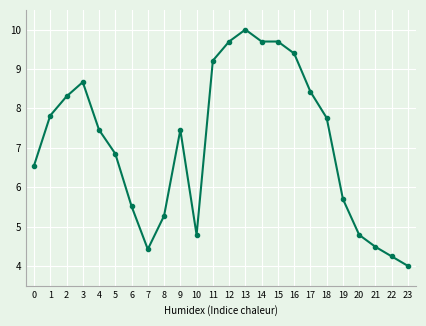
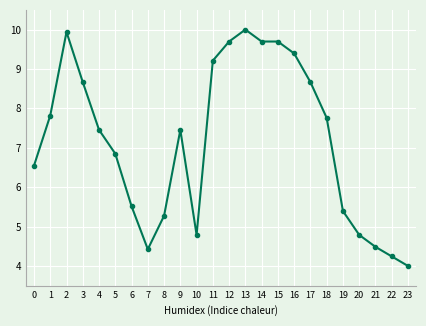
  {
    "0": 6.5,
    "1": 7.8,
-   "2": 8.3,
+   "2": 9.9,
    "3": 8.7,
    "4": 7.5,
    "5": 6.8,
    "6": 5.5,
    "7": 4.4,
    "8": 5.3,
    "9": 7.5,
    "10": 4.8,
    "11": 9.2,
    "12": 9.7,
    "13": 10.0,
    "14": 9.7,
    "15": 9.7,
    "16": 9.4,
-   "17": 8.4,
+   "17": 8.7,
    "18": 7.8,
-   "19": 5.7,
+   "19": 5.4,
    "20": 4.8,
    "21": 4.5,
    "22": 4.2,
    "23": 4.0
  }
